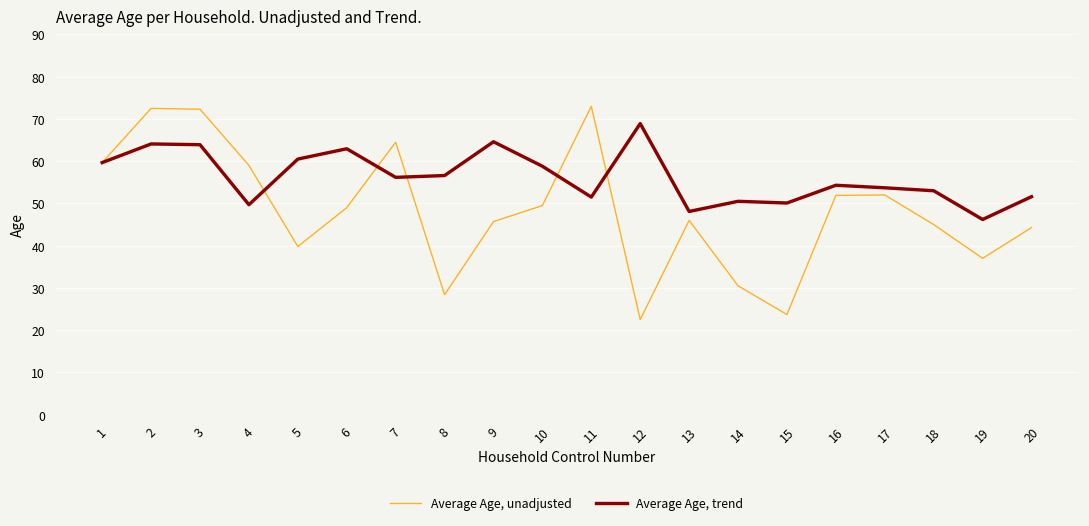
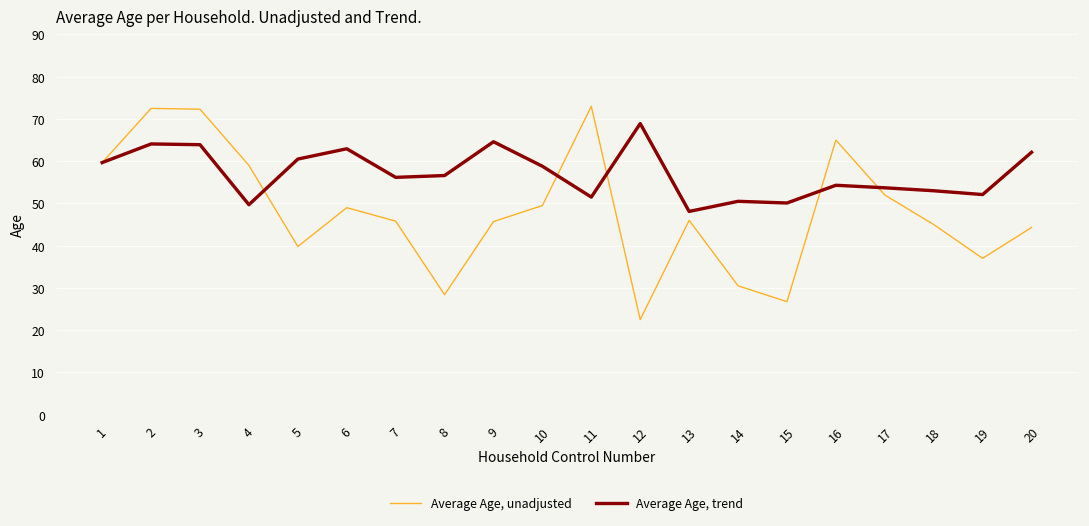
  {
    "Average Age, unadjusted": {
      "2": 73,
      "3": 72,
      "4": 59,
      "5": 40,
      "6": 49,
-     "7": 65,
+     "7": 46,
      "8": 28,
      "9": 46,
      "10": 50,
      "11": 73,
      "12": 23,
      "13": 46,
      "14": 31,
-     "15": 24,
-     "16": 52,
+     "15": 27,
+     "16": 65,
      "17": 52,
      "18": 45,
      "19": 37,
      "20": 44
    },
    "Average Age, trend": {
      "2": 64,
      "3": 64,
      "4": 50,
      "5": 61,
      "6": 63,
      "7": 56,
      "8": 57,
      "9": 65,
      "10": 59,
      "11": 52,
      "12": 69,
      "13": 48,
      "14": 51,
      "15": 50,
      "16": 54,
      "17": 54,
      "18": 53,
-     "19": 46,
-     "20": 52
+     "19": 52,
+     "20": 62
    }
  }
